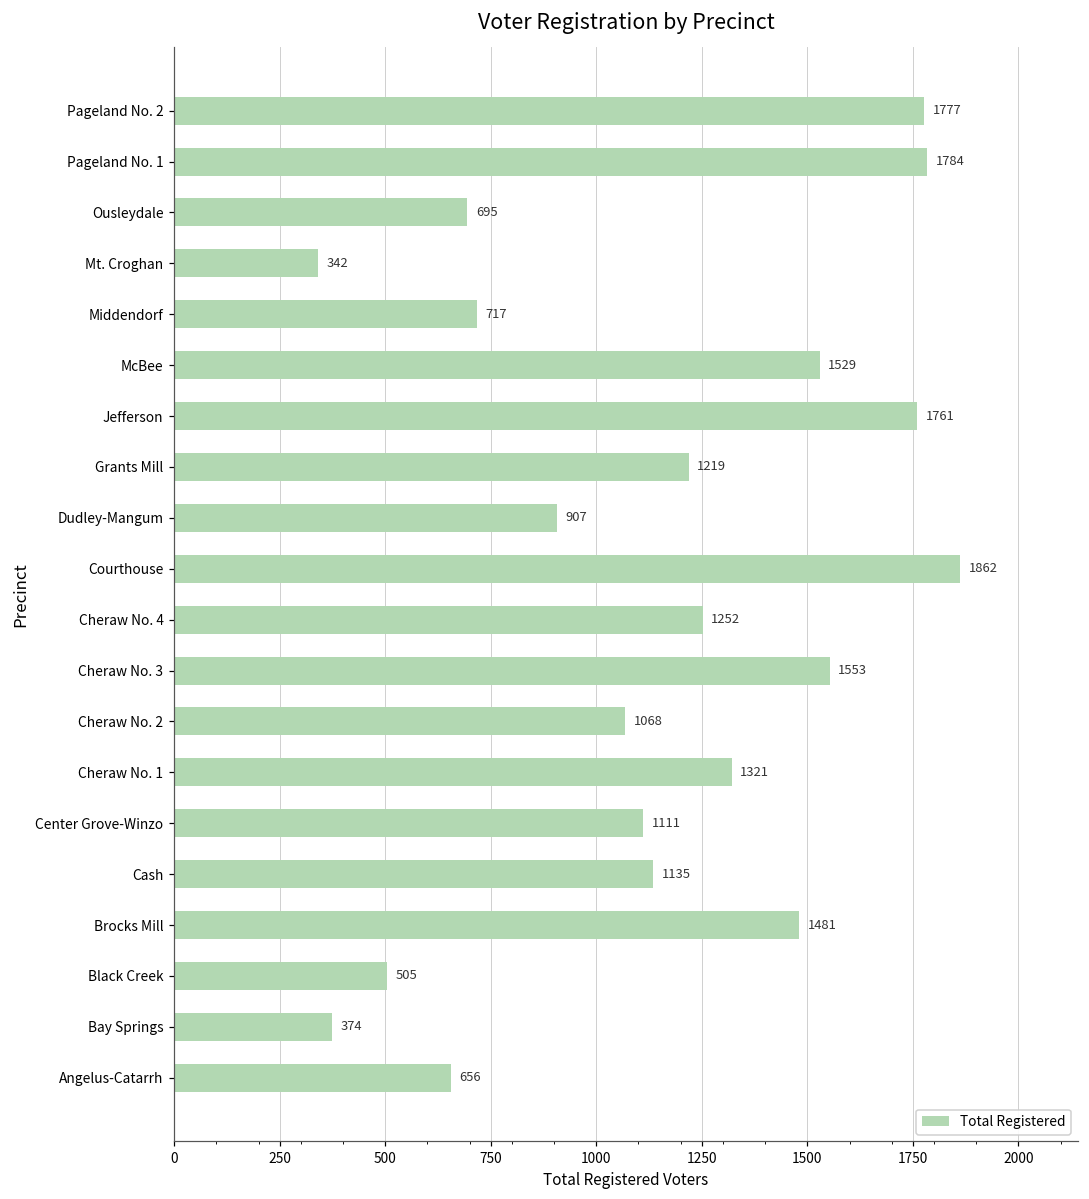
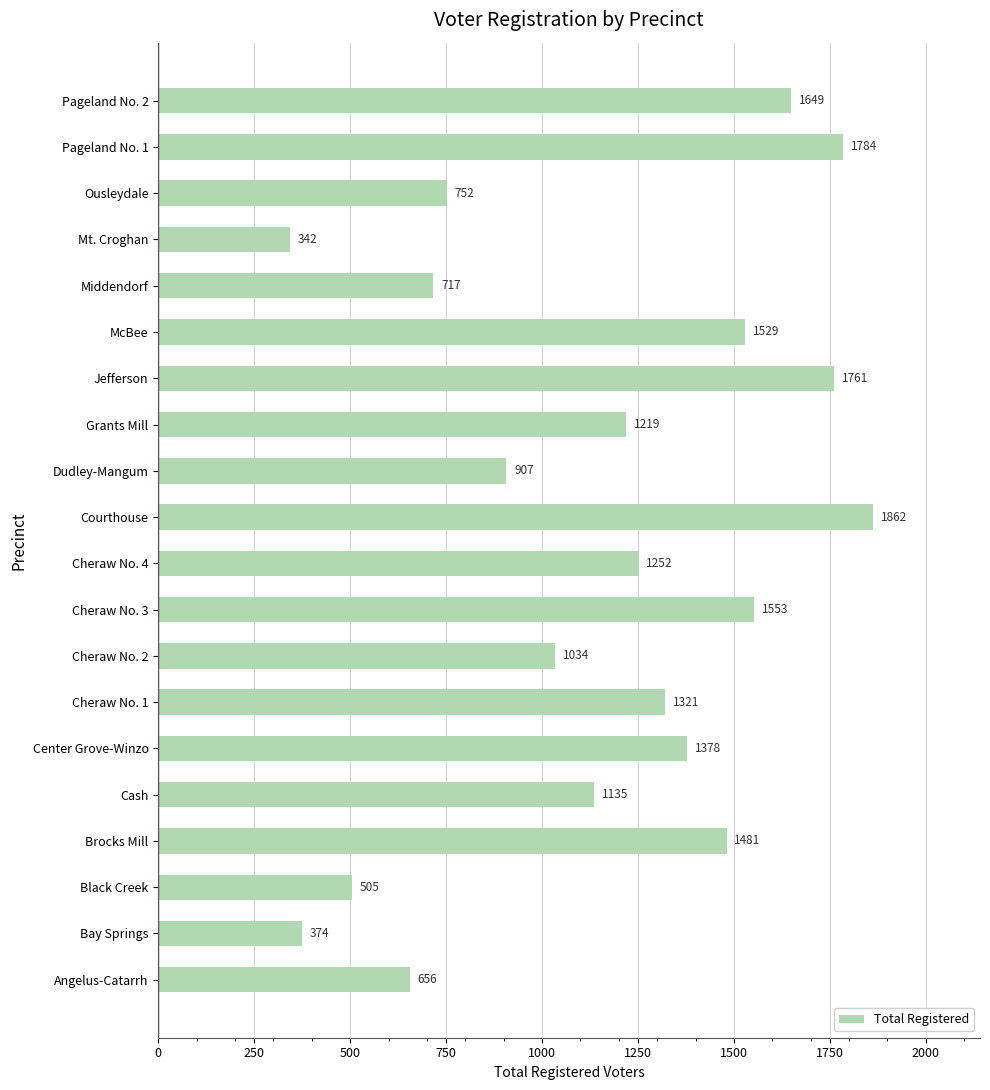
  {
-   "Pageland No. 2": 1777,
+   "Pageland No. 2": 1649,
    "Pageland No. 1": 1784,
-   "Ousleydale": 695,
+   "Ousleydale": 752,
    "Mt. Croghan": 342,
    "Middendorf": 717,
    "McBee": 1529,
    "Jefferson": 1761,
    "Grants Mill": 1219,
    "Dudley-Mangum": 907,
    "Courthouse": 1862,
    "Cheraw No. 4": 1252,
    "Cheraw No. 3": 1553,
-   "Cheraw No. 2": 1068,
+   "Cheraw No. 2": 1034,
    "Cheraw No. 1": 1321,
-   "Center Grove-Winzo": 1111,
+   "Center Grove-Winzo": 1378,
    "Cash": 1135,
    "Brocks Mill": 1481,
    "Black Creek": 505,
    "Bay Springs": 374,
    "Angelus-Catarrh": 656
  }
